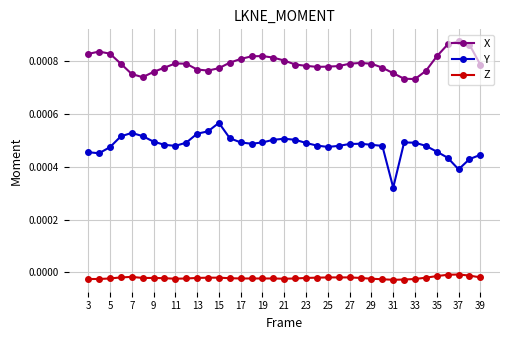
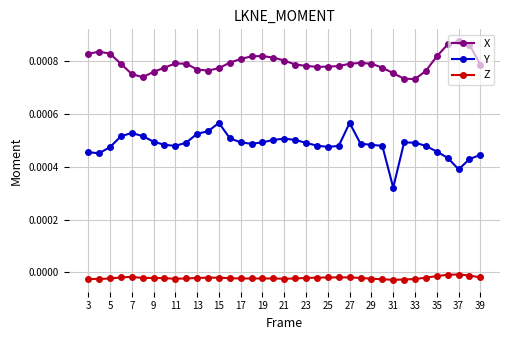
  {
    "X": {
      "3": 0.00083,
      "5": 0.00083,
      "7": 0.00075,
      "9": 0.00076,
      "11": 0.00079,
      "13": 0.00077,
      "15": 0.00077,
      "17": 0.00081,
      "19": 0.00082,
      "21": 0.00080,
      "23": 0.00078,
      "25": 0.00078,
      "27": 0.00079,
      "29": 0.00079,
      "31": 0.00075,
      "33": 0.00073,
      "35": 0.00082
    },
    "Y": {
      "3": 0.00046,
      "5": 0.00047,
      "7": 0.00053,
      "9": 0.00050,
      "11": 0.00048,
      "13": 0.00053,
      "15": 0.00057,
      "17": 0.00049,
      "19": 0.00049,
      "21": 0.00051,
      "23": 0.00049,
      "25": 0.00048,
-     "27": 0.00049,
+     "27": 0.00057,
      "29": 0.00048,
      "31": 0.00032,
      "33": 0.00049,
      "35": 0.00046,
      "37": 0.00039,
      "39": 0.00045
    },
    "Z": {
      "3": -0.00003,
      "5": -0.00002,
      "7": -0.00002,
      "9": -0.00002,
      "11": -0.00002,
      "13": -0.00002,
      "15": -0.00002,
      "17": -0.00002,
      "19": -0.00002,
      "21": -0.00002,
      "23": -0.00002,
      "25": -0.00002,
      "27": -0.00002,
      "29": -0.00002,
      "31": -0.00003,
      "33": -0.00003,
      "35": -0.00001,
      "37": -0.00001,
      "39": -0.00002
    }
  }
